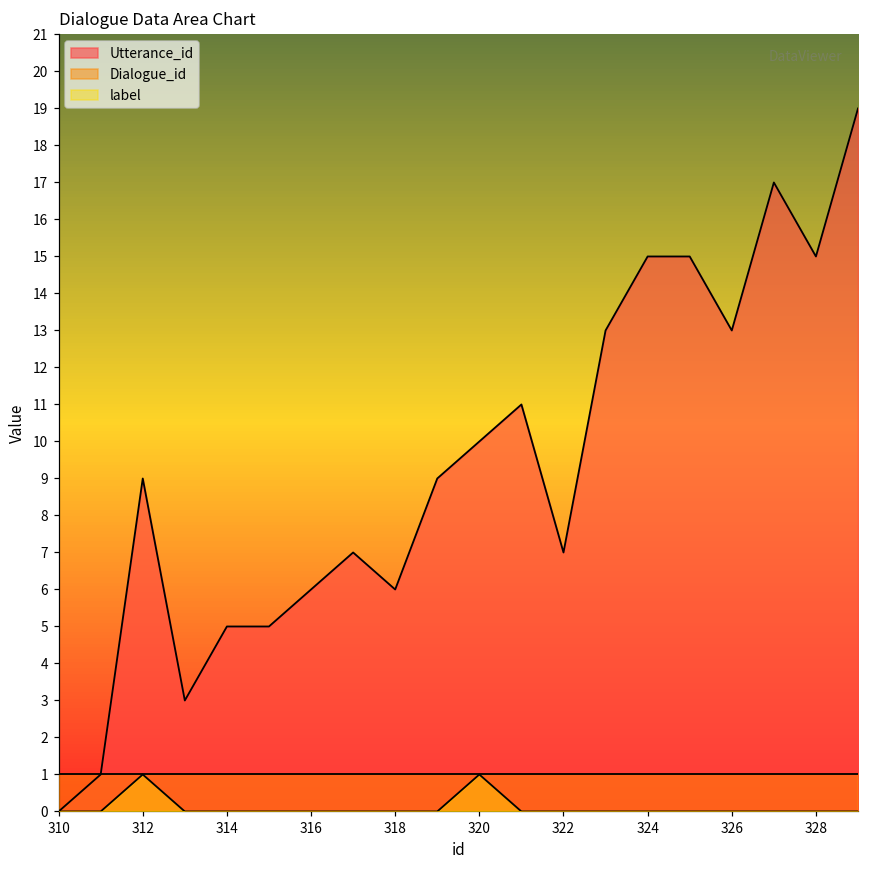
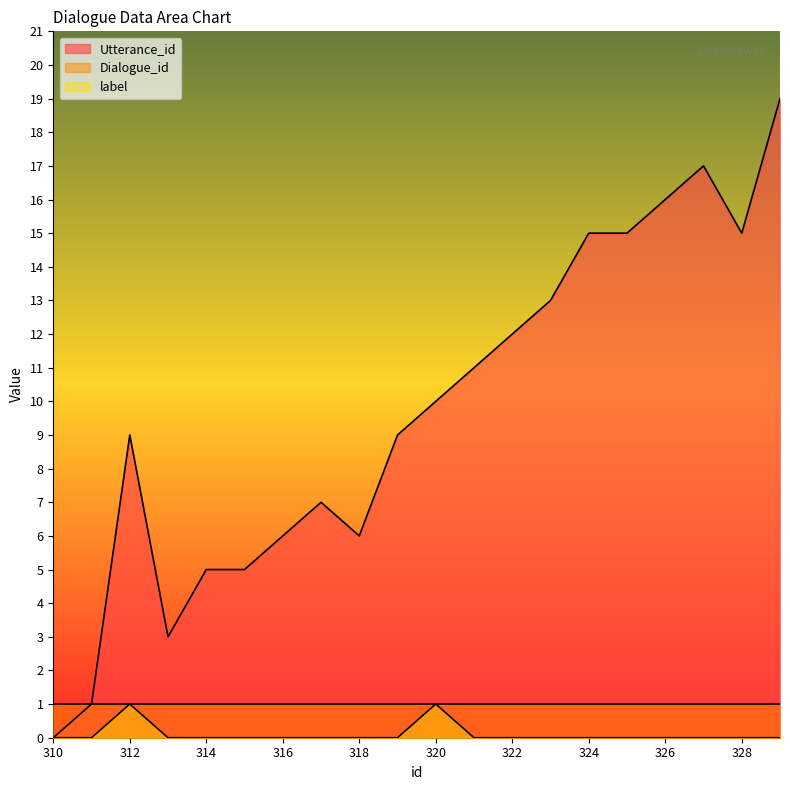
  {
    "Utterance_id": {
      "312": 9,
      "314": 5,
      "316": 6,
      "318": 6,
      "320": 10,
-     "322": 7,
+     "322": 12,
      "324": 15,
-     "326": 13,
+     "326": 16,
      "328": 15
    },
    "Dialogue_id": {
      "310": 1,
      "314": 1,
      "316": 1,
      "318": 1,
      "322": 1,
      "324": 1,
      "326": 1,
      "328": 1
    },
    "label": {
      "314": 0,
      "316": 0,
      "318": 0,
      "322": 0,
      "324": 0,
      "326": 0,
      "328": 0
    }
  }
